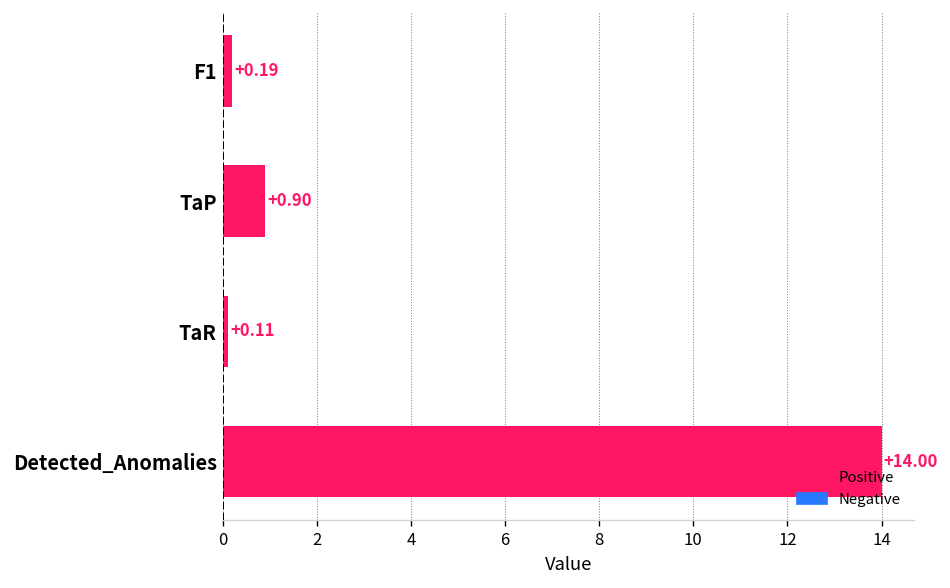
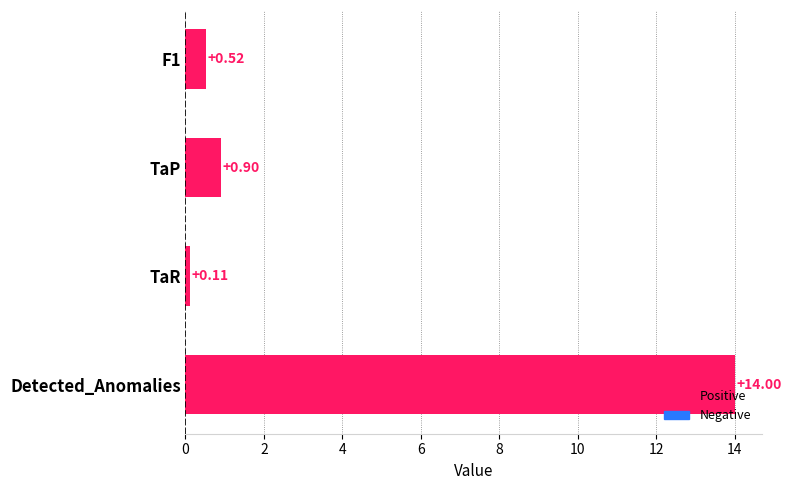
  {
-   "F1": "+0.19",
+   "F1": "+0.52",
    "TaP": "+0.90",
    "TaR": "+0.11",
    "Detected_Anomalies": "+14.00"
  }
